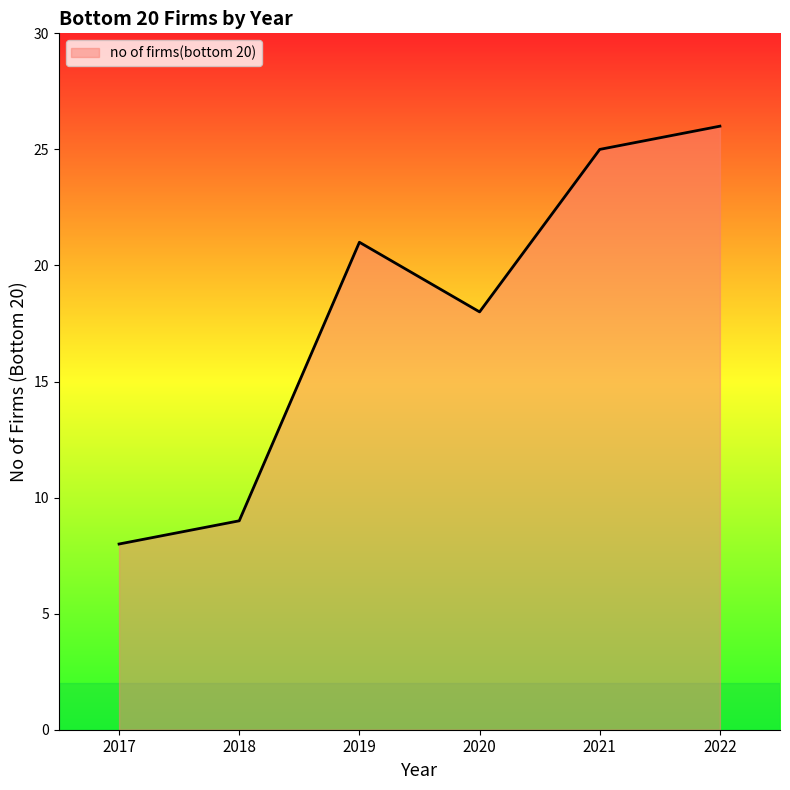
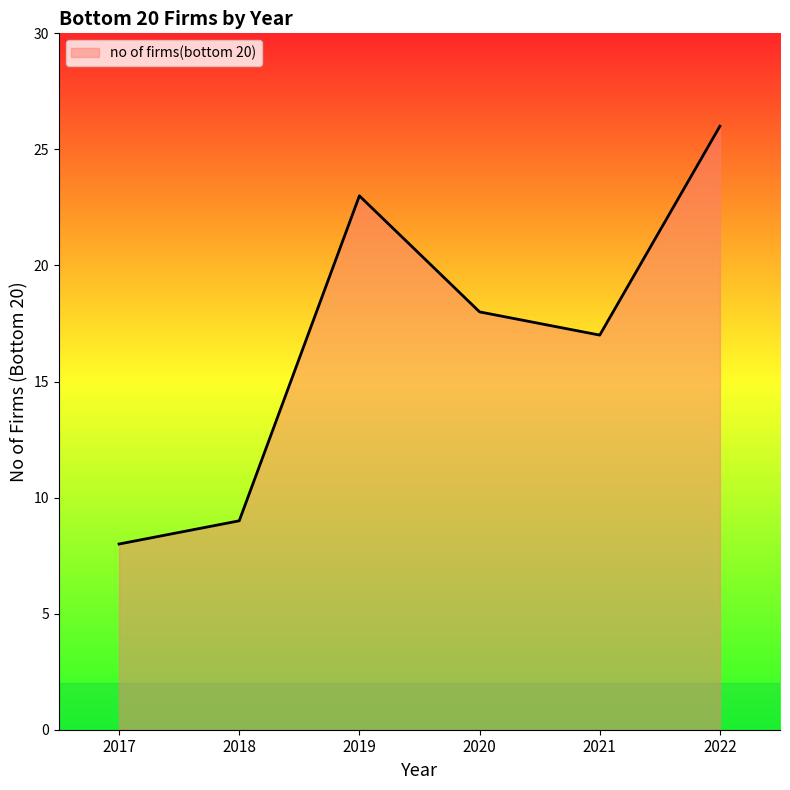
  {
    "2017": 8,
    "2018": 9,
-   "2019": 21,
+   "2019": 23,
    "2020": 18,
-   "2021": 25,
+   "2021": 17,
    "2022": 26
  }
